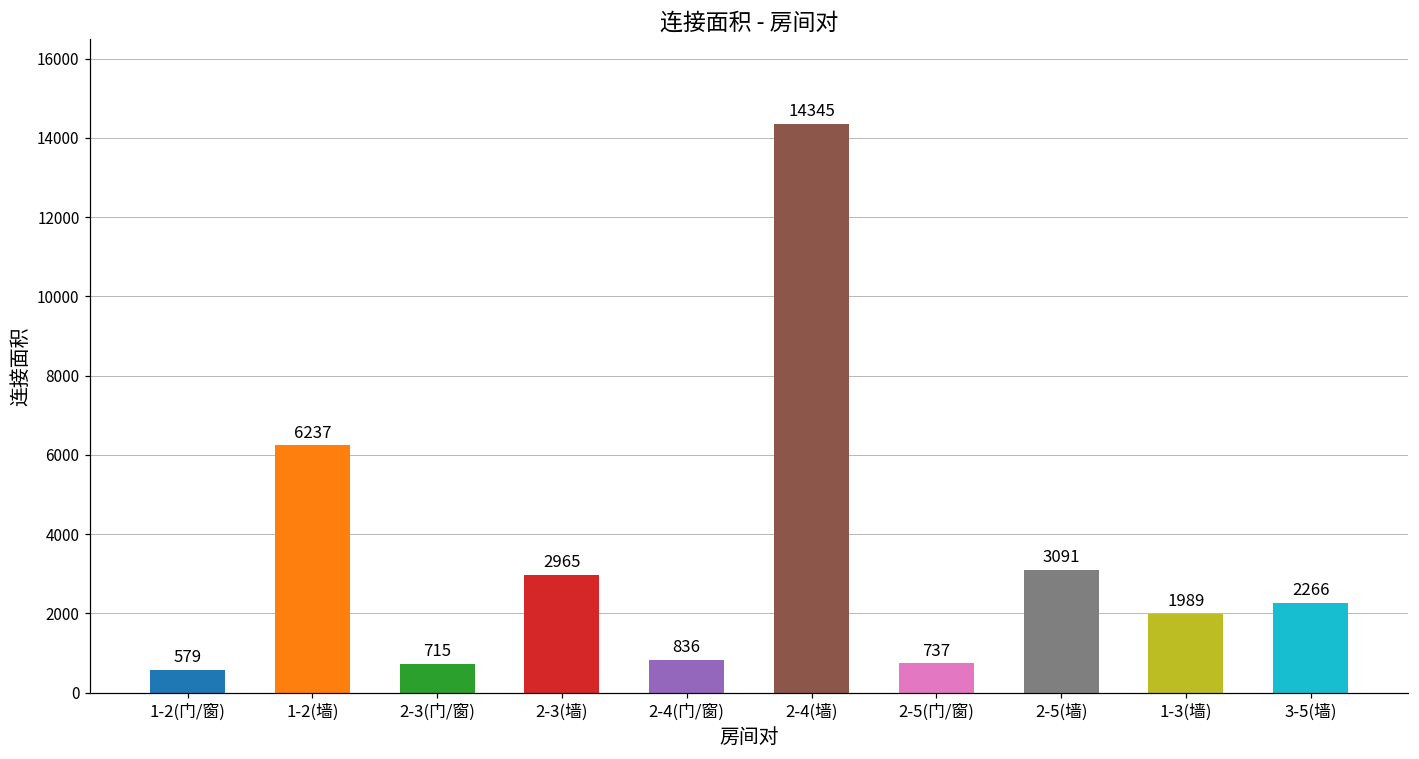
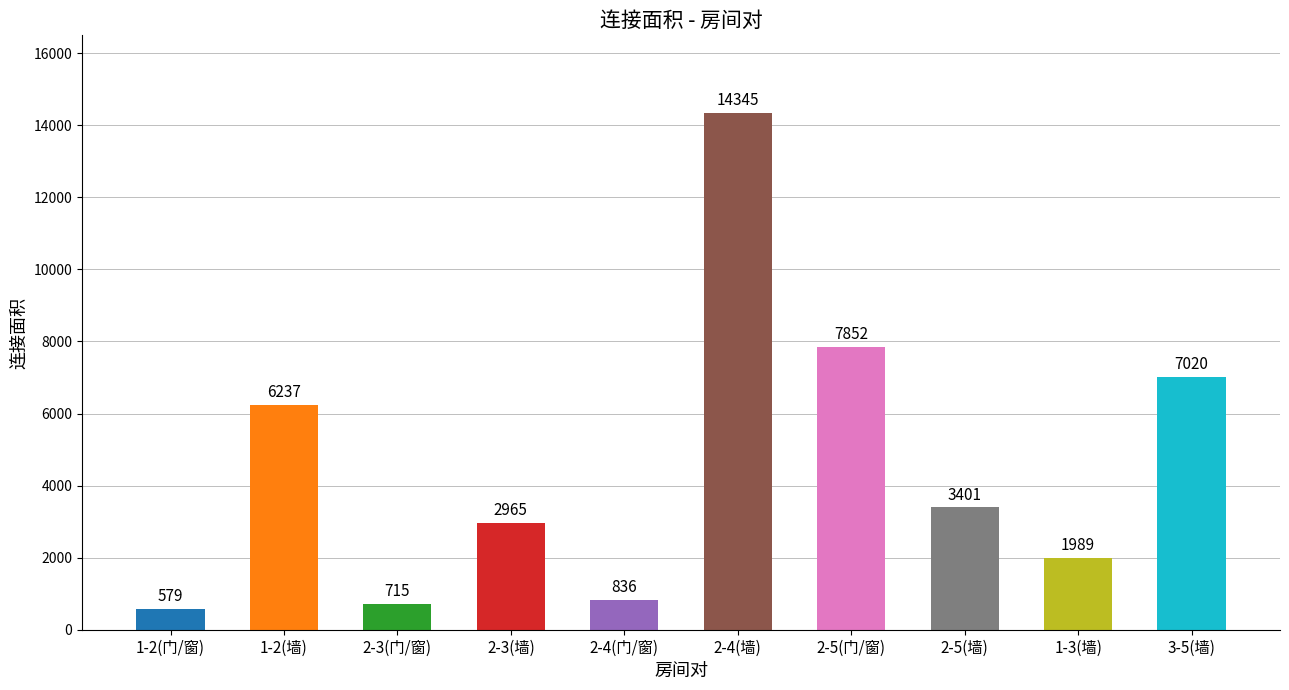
  {
    "1-2(门/窗)": 579,
    "1-2(墙)": 6237,
    "2-3(门/窗)": 715,
    "2-3(墙)": 2965,
    "2-4(门/窗)": 836,
    "2-4(墙)": 14345,
-   "2-5(门/窗)": 737,
-   "2-5(墙)": 3091,
+   "2-5(门/窗)": 7852,
+   "2-5(墙)": 3401,
    "1-3(墙)": 1989,
-   "3-5(墙)": 2266
+   "3-5(墙)": 7020
  }
